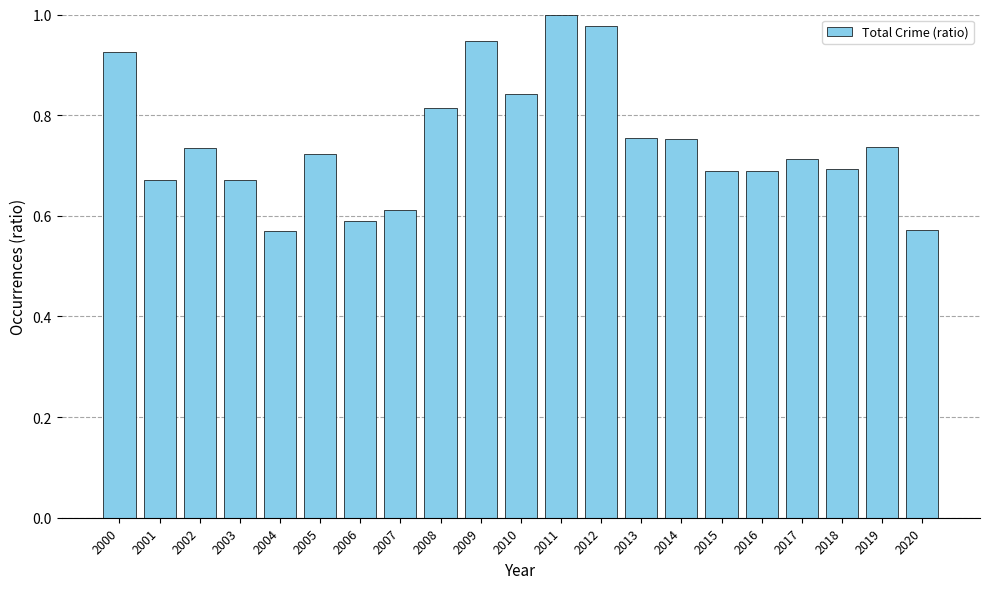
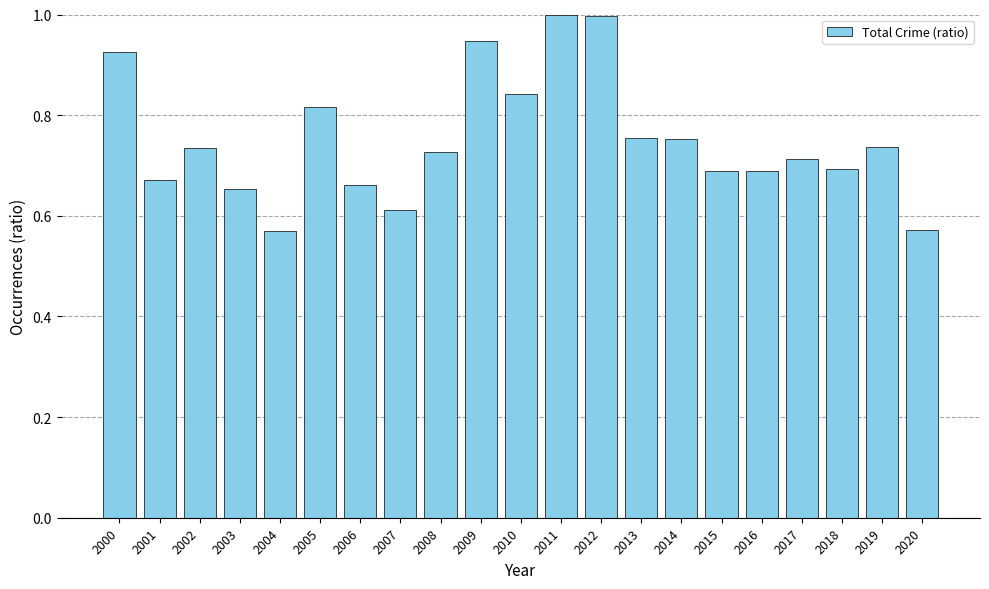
  {
    "2000": 0.93,
    "2001": 0.67,
    "2002": 0.73,
-   "2003": 0.67,
+   "2003": 0.65,
    "2004": 0.57,
-   "2005": 0.72,
-   "2006": 0.59,
+   "2005": 0.82,
+   "2006": 0.66,
    "2007": 0.61,
-   "2008": 0.81,
+   "2008": 0.73,
    "2009": 0.95,
    "2010": 0.84,
    "2011": 1.00,
-   "2012": 0.98,
+   "2012": 1.00,
    "2013": 0.75,
    "2014": 0.75,
    "2015": 0.69,
    "2016": 0.69,
    "2017": 0.71,
    "2018": 0.69,
    "2019": 0.74,
    "2020": 0.57
  }
